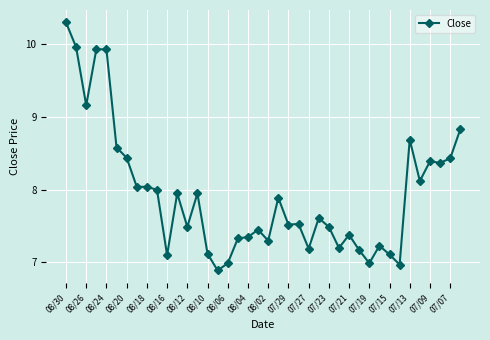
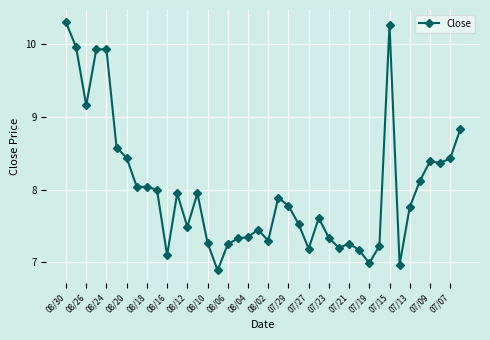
  {
    "08/30": 10.3,
    "08/26": 9.2,
    "08/24": 9.9,
    "08/20": 8.4,
    "08/18": 8.0,
    "08/16": 7.1,
    "08/12": 7.5,
-   "08/10": 7.1,
-   "08/06": 7.0,
+   "08/10": 7.3,
+   "08/06": 7.3,
    "08/04": 7.4,
    "08/02": 7.3,
-   "07/29": 7.5,
+   "07/29": 7.8,
    "07/27": 7.2,
-   "07/23": 7.5,
-   "07/21": 7.4,
+   "07/23": 7.3,
+   "07/21": 7.3,
    "07/19": 7.0,
-   "07/15": 7.1,
-   "07/13": 8.7,
+   "07/15": 10.3,
+   "07/13": 7.8,
    "07/09": 8.4,
    "07/07": 8.4
  }
